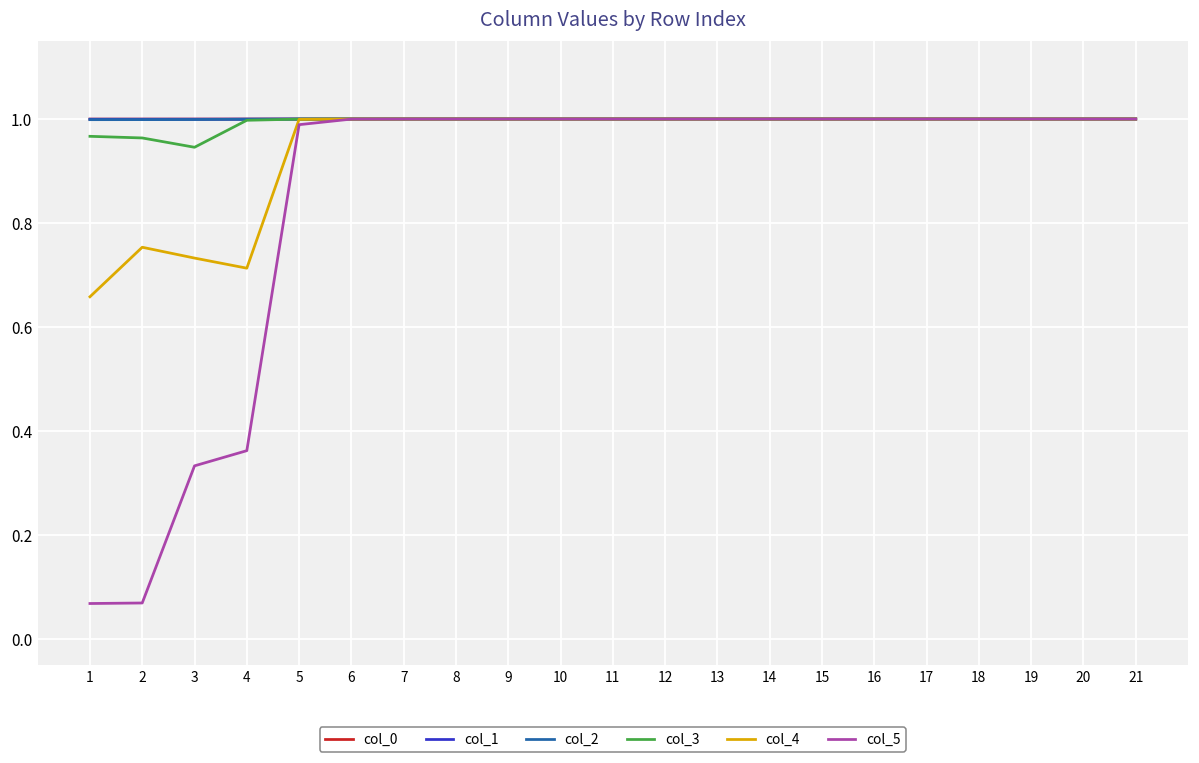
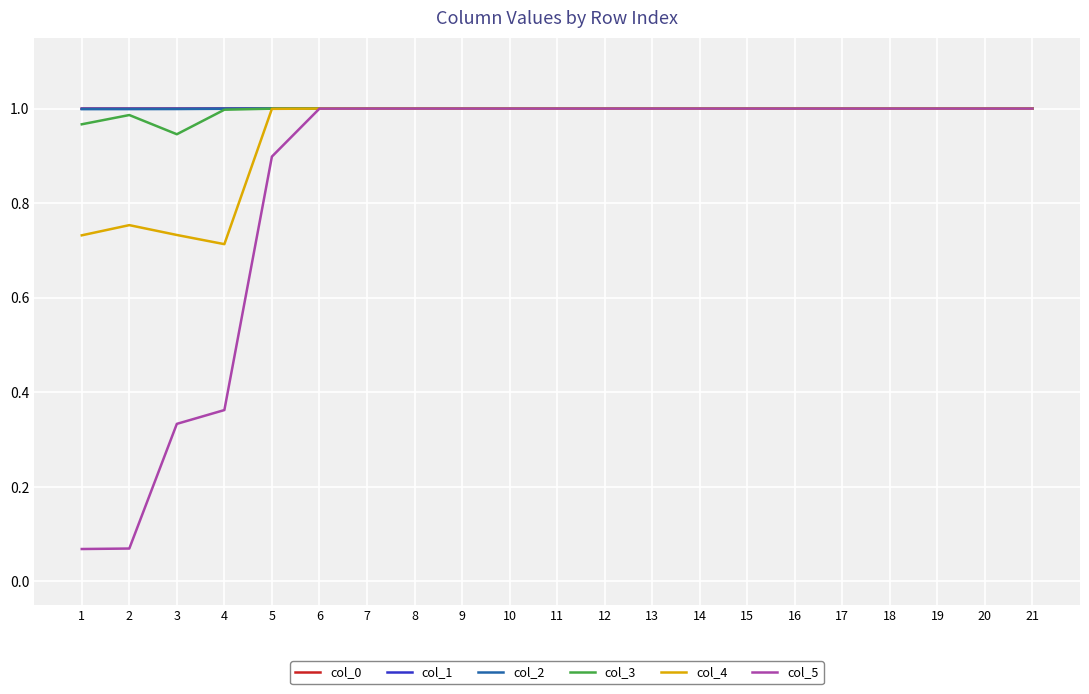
  {
    "col_2": {
      "1": 1.00,
      "2": 1.00,
      "3": 1.00
    },
    "col_3": {
      "1": 0.97,
-     "2": 0.96,
+     "2": 0.99,
      "3": 0.95
    },
    "col_4": {
-     "1": 0.66,
+     "1": 0.73,
      "2": 0.75,
      "3": 0.73,
      "4": 0.71
    },
    "col_5": {
      "1": 0.07,
      "2": 0.07,
      "3": 0.33,
      "4": 0.36,
-     "5": 0.99
+     "5": 0.90
    }
  }
